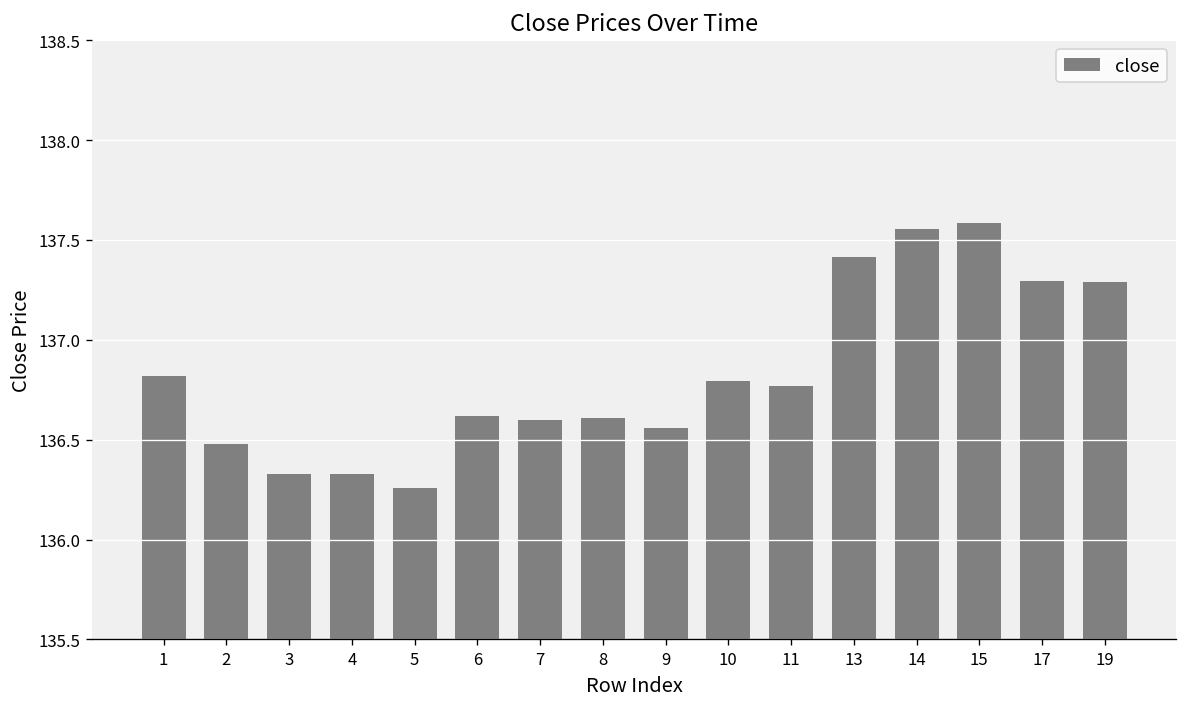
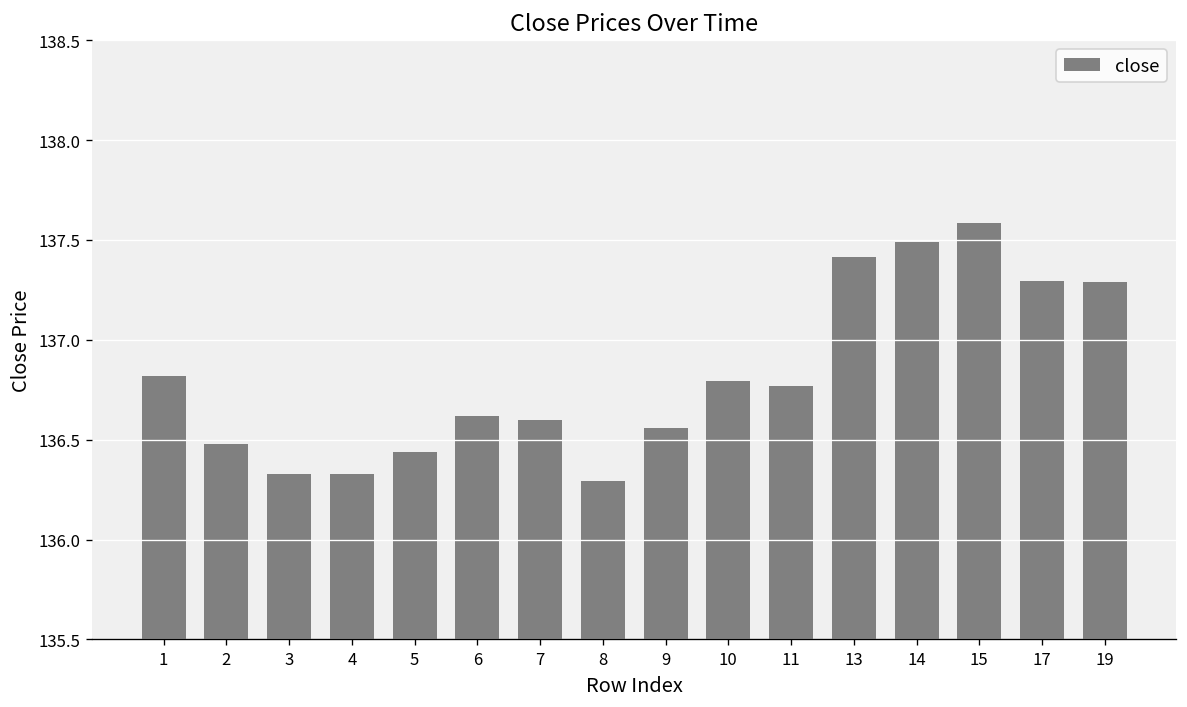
  {
    "1": 136.82,
    "2": 136.48,
    "3": 136.33,
    "4": 136.33,
-   "5": 136.26,
+   "5": 136.44,
    "6": 136.62,
    "7": 136.60,
-   "8": 136.61,
+   "8": 136.29,
    "9": 136.56,
    "10": 136.79,
    "11": 136.77,
    "13": 137.41,
-   "14": 137.55,
+   "14": 137.49,
    "15": 137.59,
    "17": 137.29,
    "19": 137.29
  }
